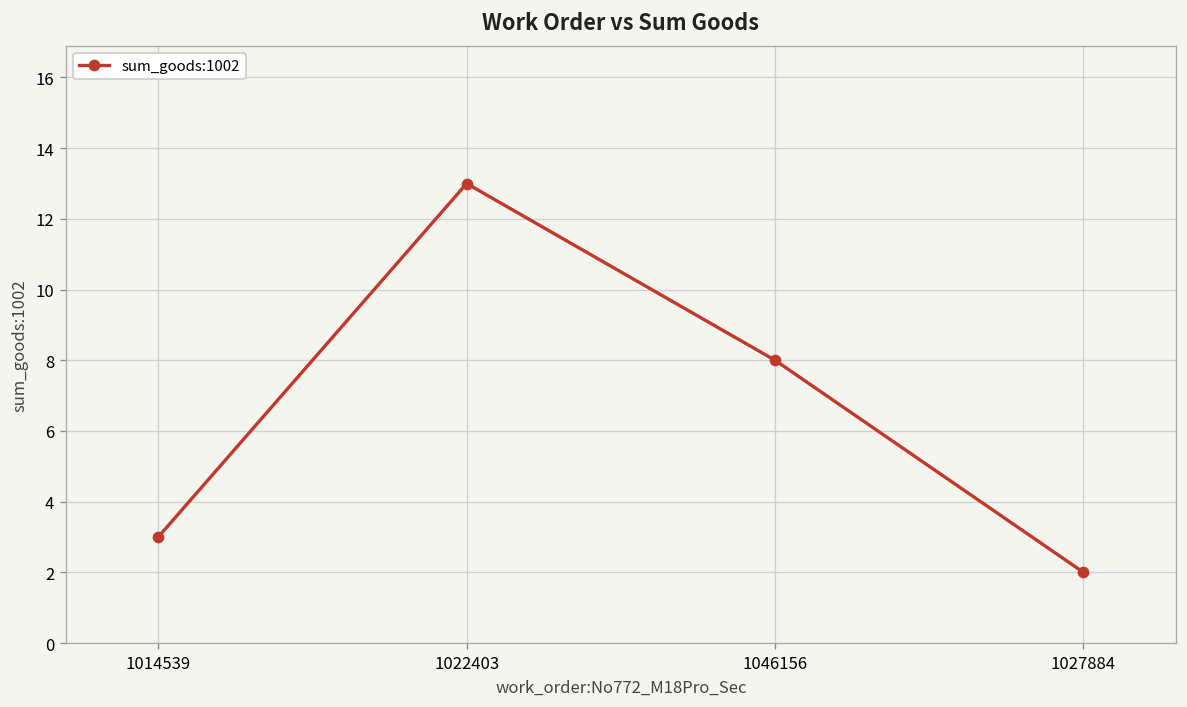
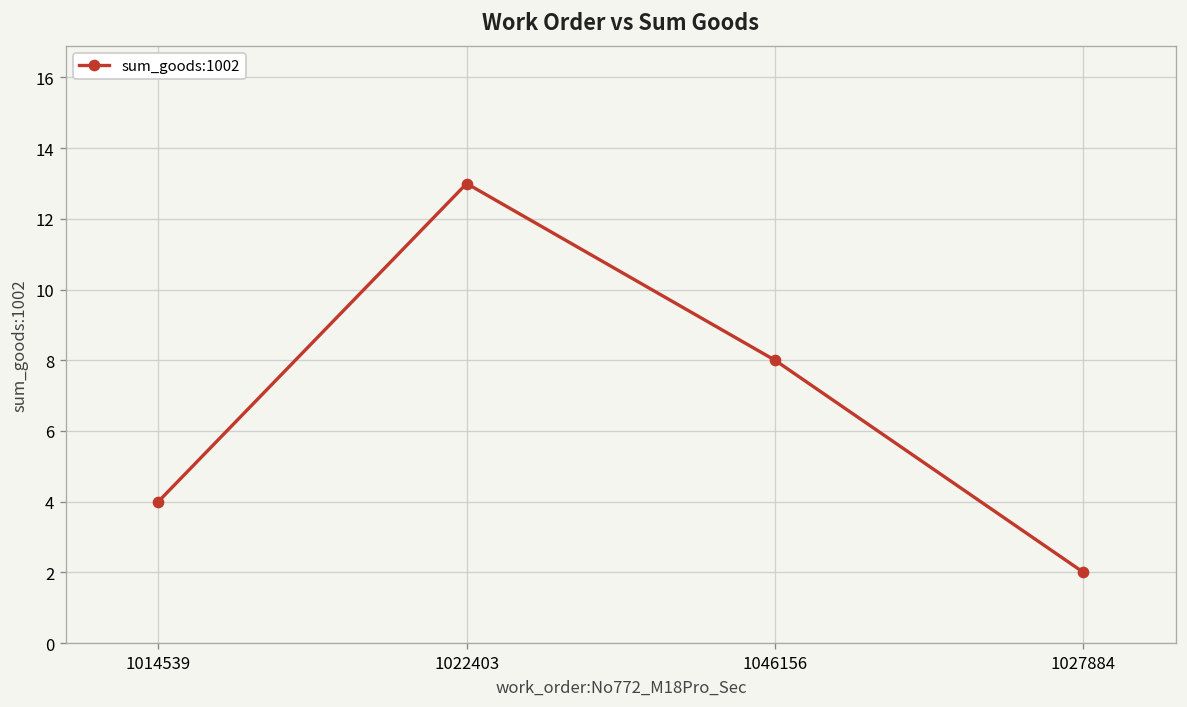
  {
-   "1014539": 3,
+   "1014539": 4,
    "1022403": 13,
    "1046156": 8,
    "1027884": 2
  }
